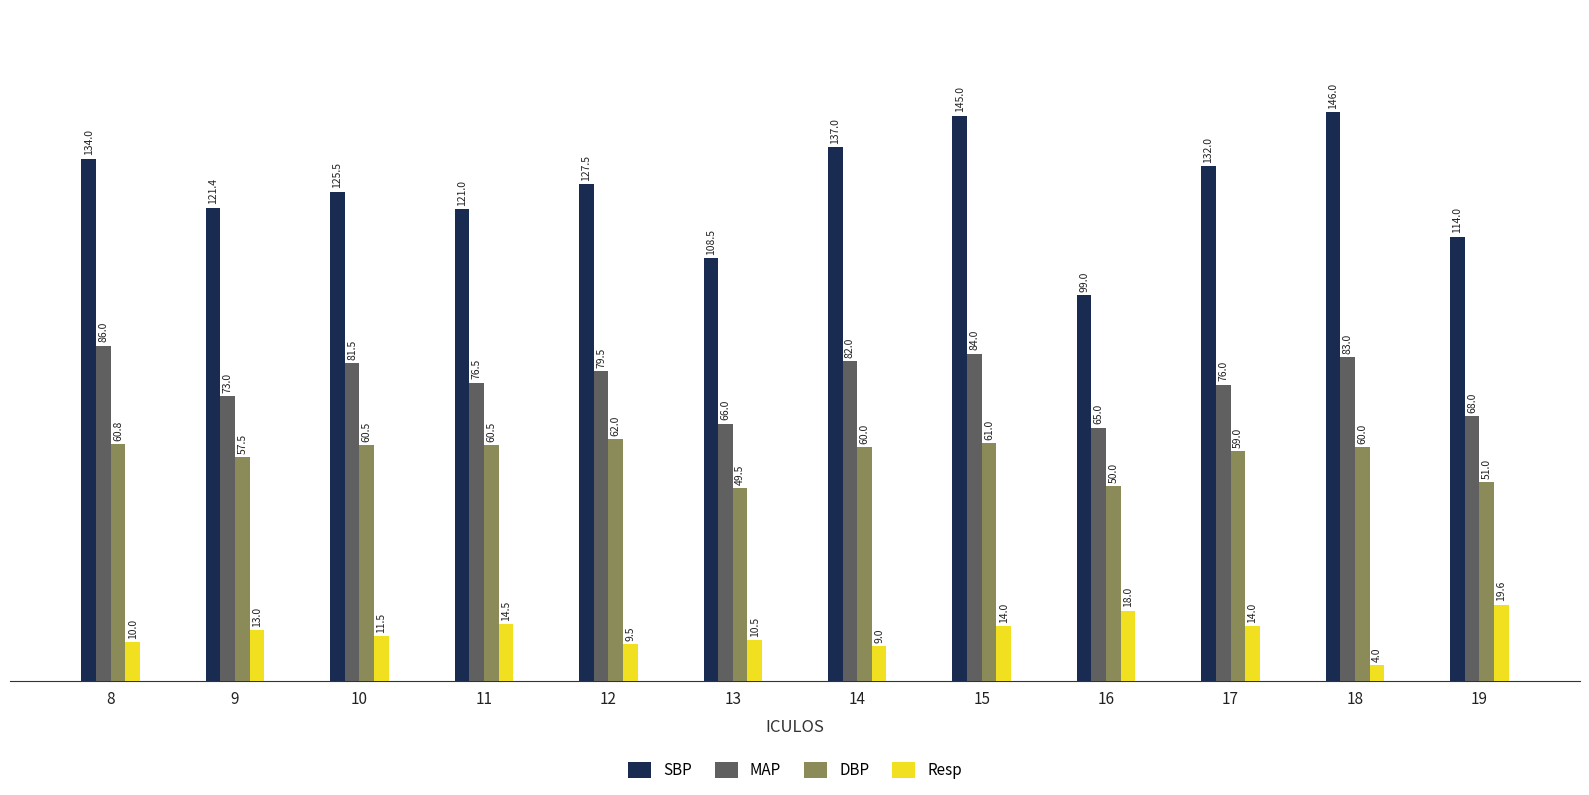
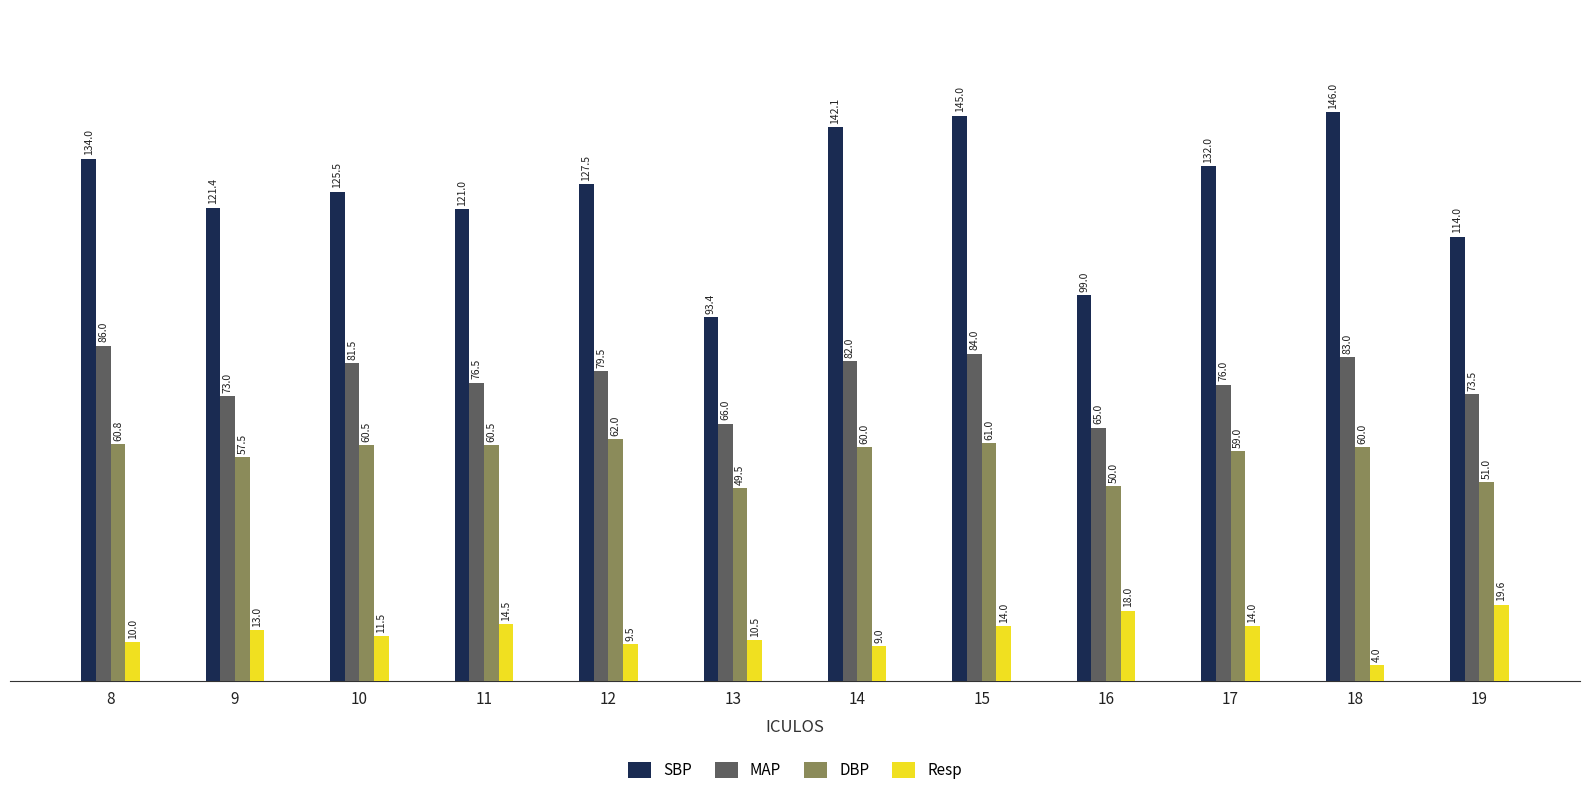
  {
    "SBP": {
      "8": 134.0,
      "9": 121.4,
      "10": 125.5,
      "11": 121.0,
      "12": 127.5,
-     "13": 108.5,
-     "14": 137.0,
+     "13": 93.4,
+     "14": 142.1,
      "15": 145.0,
      "16": 99.0,
      "17": 132.0,
      "18": 146.0,
      "19": 114.0
    },
    "MAP": {
      "8": 86.0,
      "9": 73.0,
      "10": 81.5,
      "11": 76.5,
      "12": 79.5,
      "13": 66.0,
      "14": 82.0,
      "15": 84.0,
      "16": 65.0,
      "17": 76.0,
      "18": 83.0,
-     "19": 68.0
+     "19": 73.5
    },
    "DBP": {
      "8": 60.8,
      "9": 57.5,
      "10": 60.5,
      "11": 60.5,
      "12": 62.0,
      "13": 49.5,
      "14": 60.0,
      "15": 61.0,
      "16": 50.0,
      "17": 59.0,
      "18": 60.0,
      "19": 51.0
    },
    "Resp": {
      "8": 10.0,
      "9": 13.0,
      "10": 11.5,
      "11": 14.5,
      "12": 9.5,
      "13": 10.5,
      "14": 9.0,
      "15": 14.0,
      "16": 18.0,
      "17": 14.0,
      "18": 4.0,
      "19": 19.6
    }
  }
